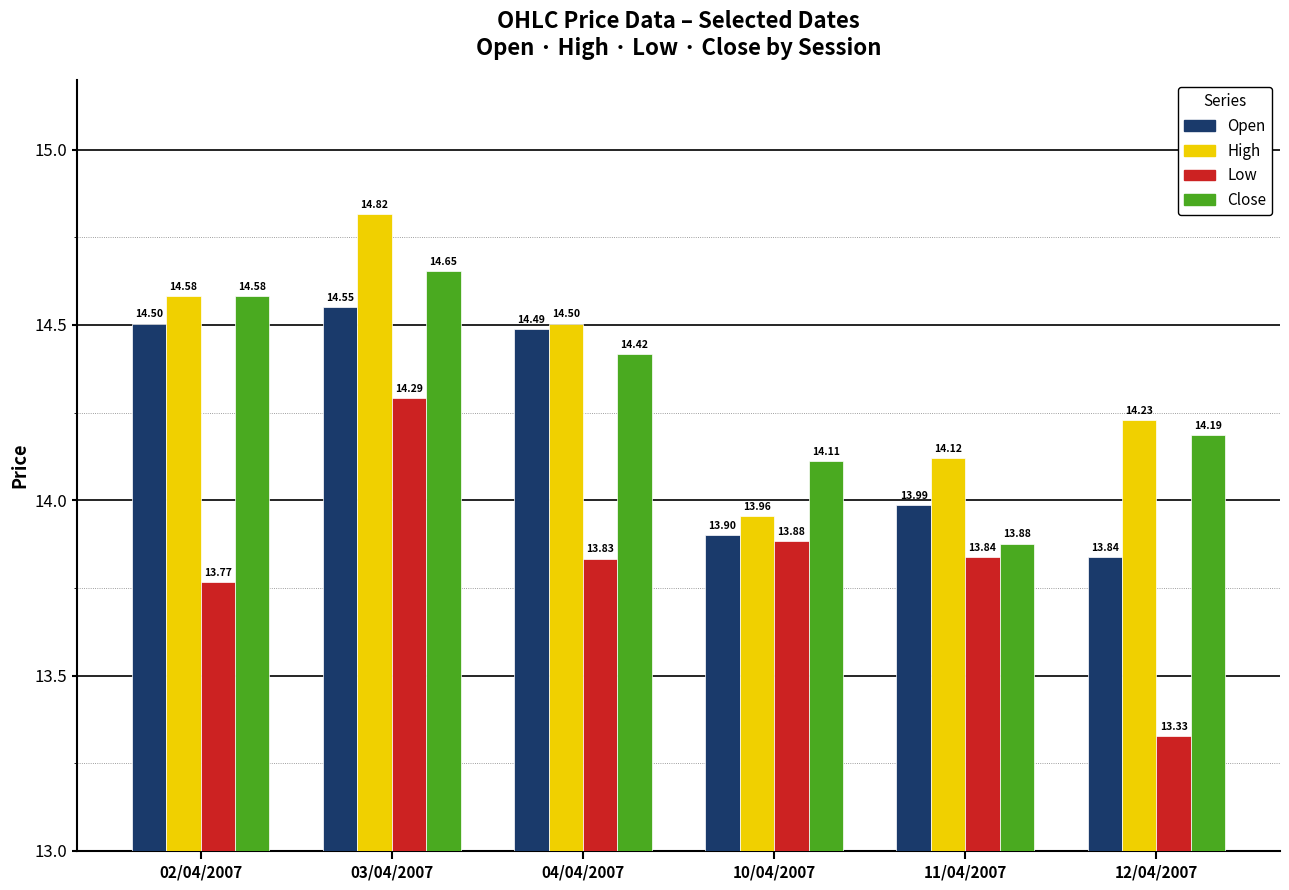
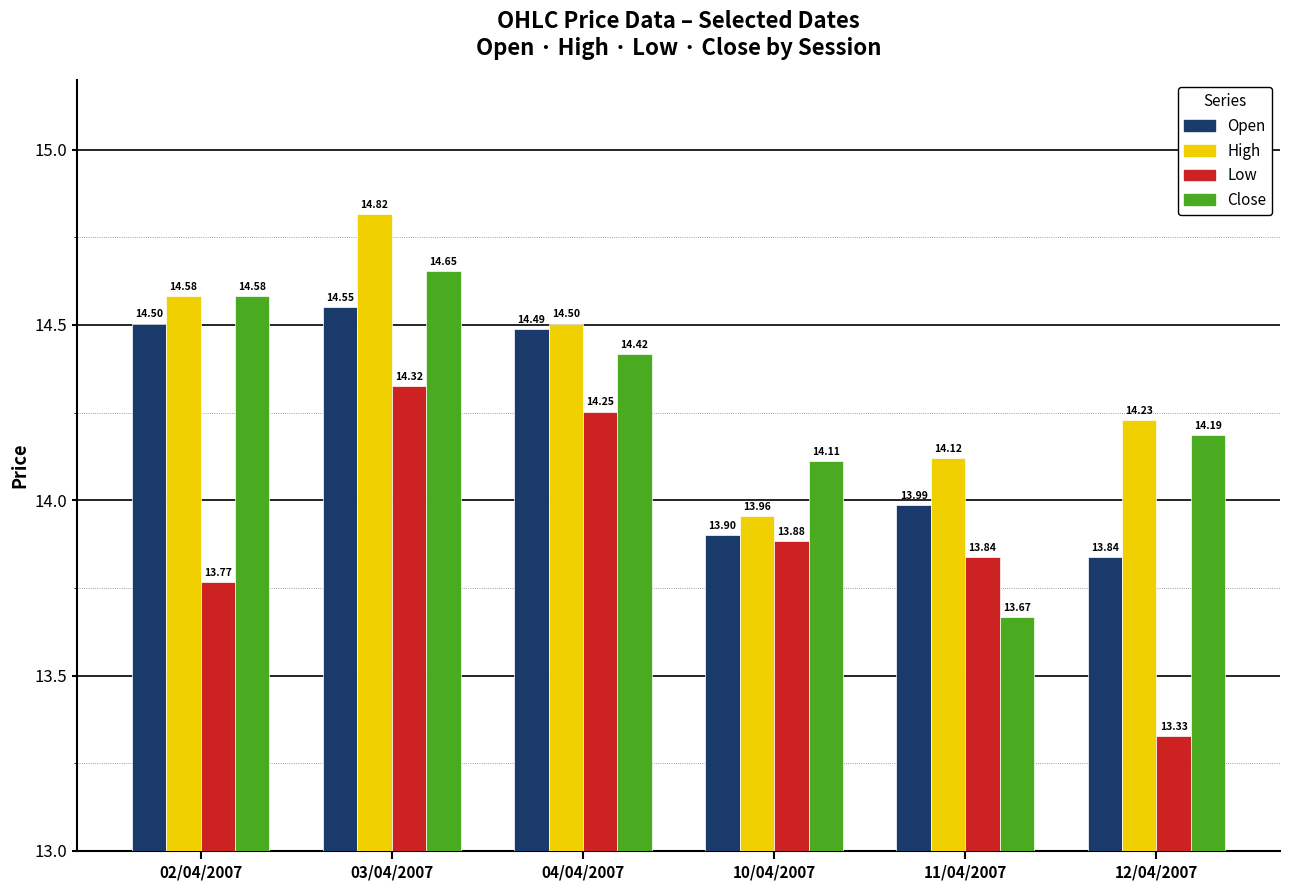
  {
    "Open": {
      "02/04/2007": 14.50,
      "03/04/2007": 14.55,
      "04/04/2007": 14.49,
      "10/04/2007": 13.90,
      "11/04/2007": 13.99,
      "12/04/2007": 13.84
    },
    "High": {
      "02/04/2007": 14.58,
      "03/04/2007": 14.82,
      "04/04/2007": 14.50,
      "10/04/2007": 13.96,
      "11/04/2007": 14.12,
      "12/04/2007": 14.23
    },
    "Low": {
      "02/04/2007": 13.77,
-     "03/04/2007": 14.29,
-     "04/04/2007": 13.83,
+     "03/04/2007": 14.32,
+     "04/04/2007": 14.25,
      "10/04/2007": 13.88,
      "11/04/2007": 13.84,
      "12/04/2007": 13.33
    },
    "Close": {
      "02/04/2007": 14.58,
      "03/04/2007": 14.65,
      "04/04/2007": 14.42,
      "10/04/2007": 14.11,
-     "11/04/2007": 13.88,
+     "11/04/2007": 13.67,
      "12/04/2007": 14.19
    }
  }
